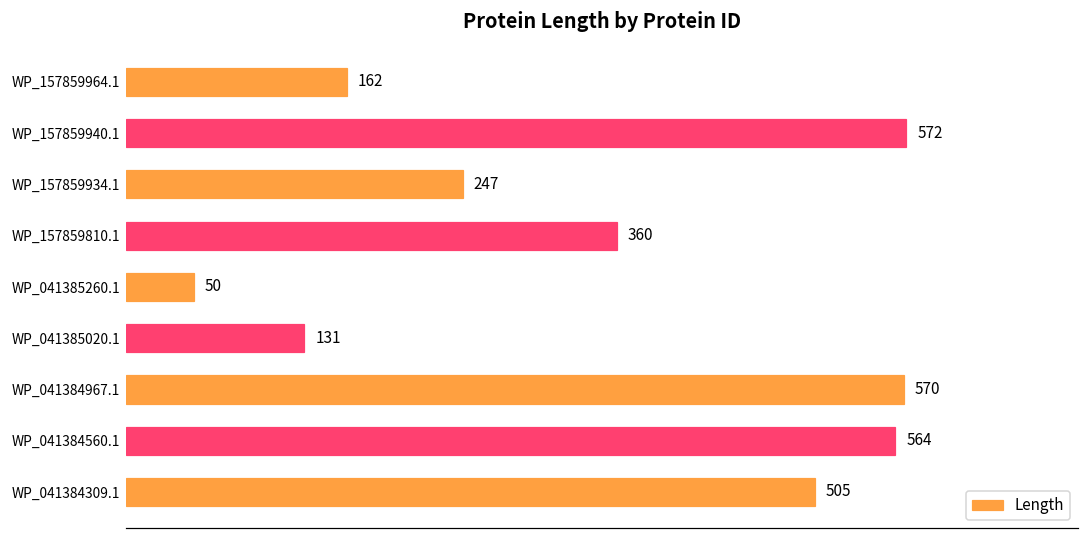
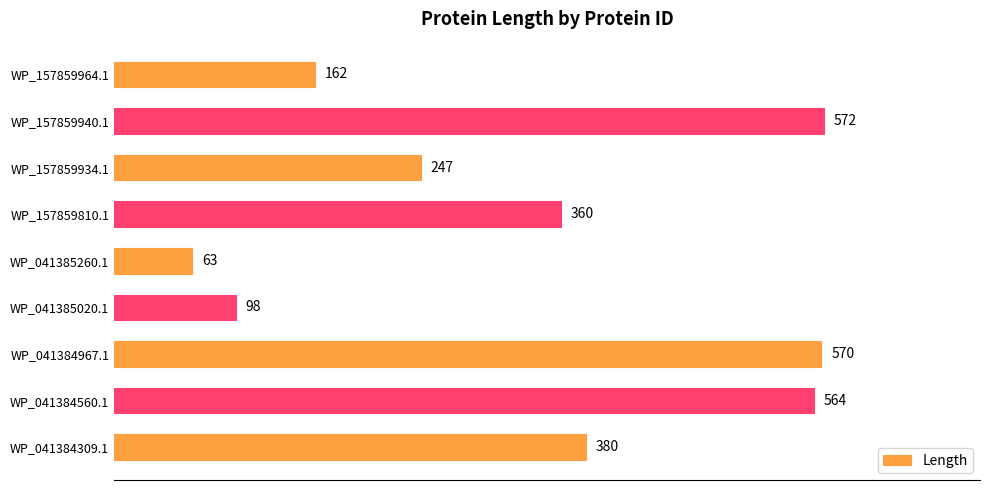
  {
    "WP_157859964.1": 162,
    "WP_157859940.1": 572,
    "WP_157859934.1": 247,
    "WP_157859810.1": 360,
-   "WP_041385260.1": 50,
-   "WP_041385020.1": 131,
+   "WP_041385260.1": 63,
+   "WP_041385020.1": 98,
    "WP_041384967.1": 570,
    "WP_041384560.1": 564,
-   "WP_041384309.1": 505
+   "WP_041384309.1": 380
  }
